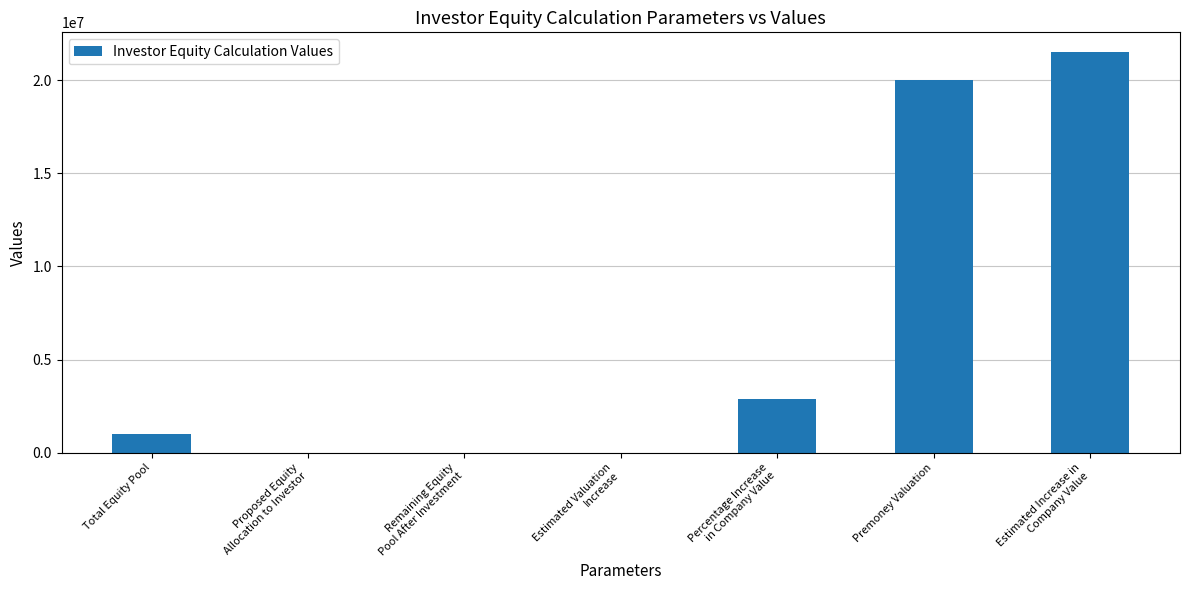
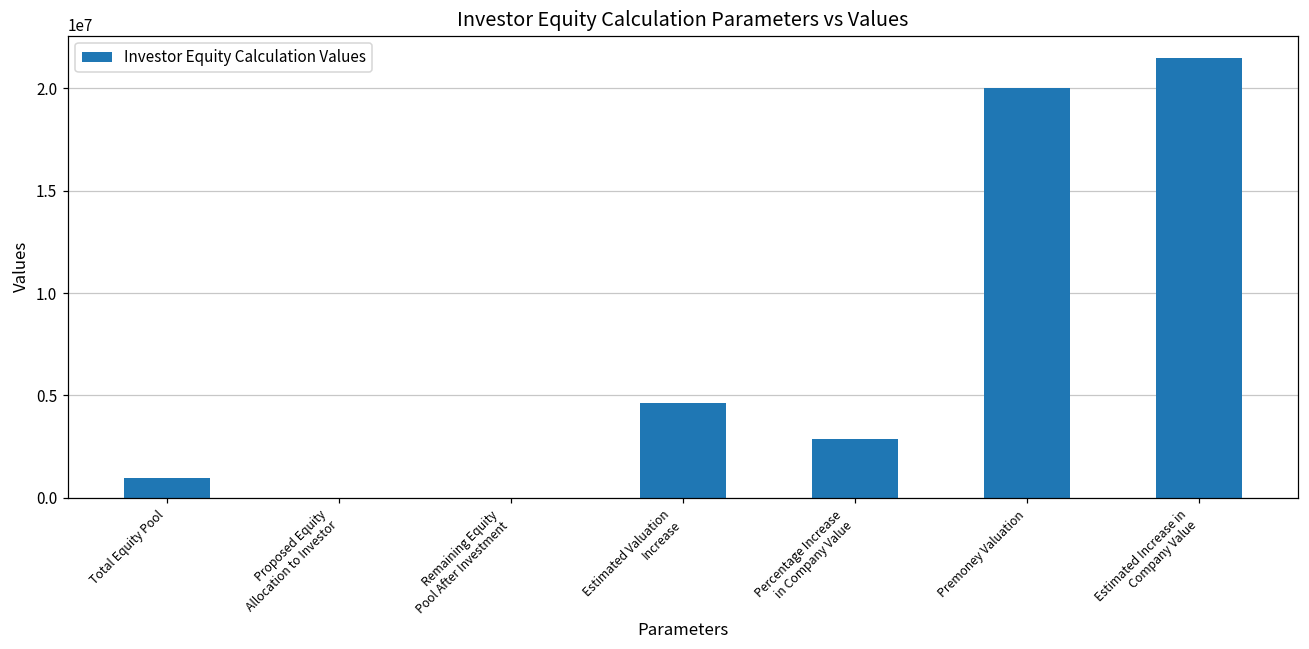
  {
    "Total Equity Pool": 1000000,
-   "Estimated Valuation Increase": 0,
+   "Estimated Valuation Increase": 4600000,
    "Percentage Increase in Company Value": 2900000,
    "Premoney Valuation": 20000000,
    "Estimated Increase in Company Value": 21500000
  }
